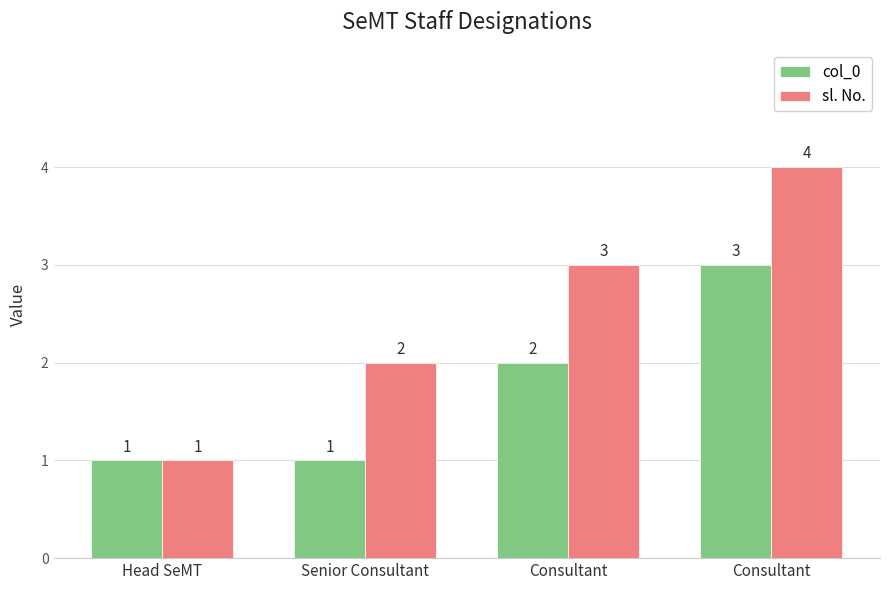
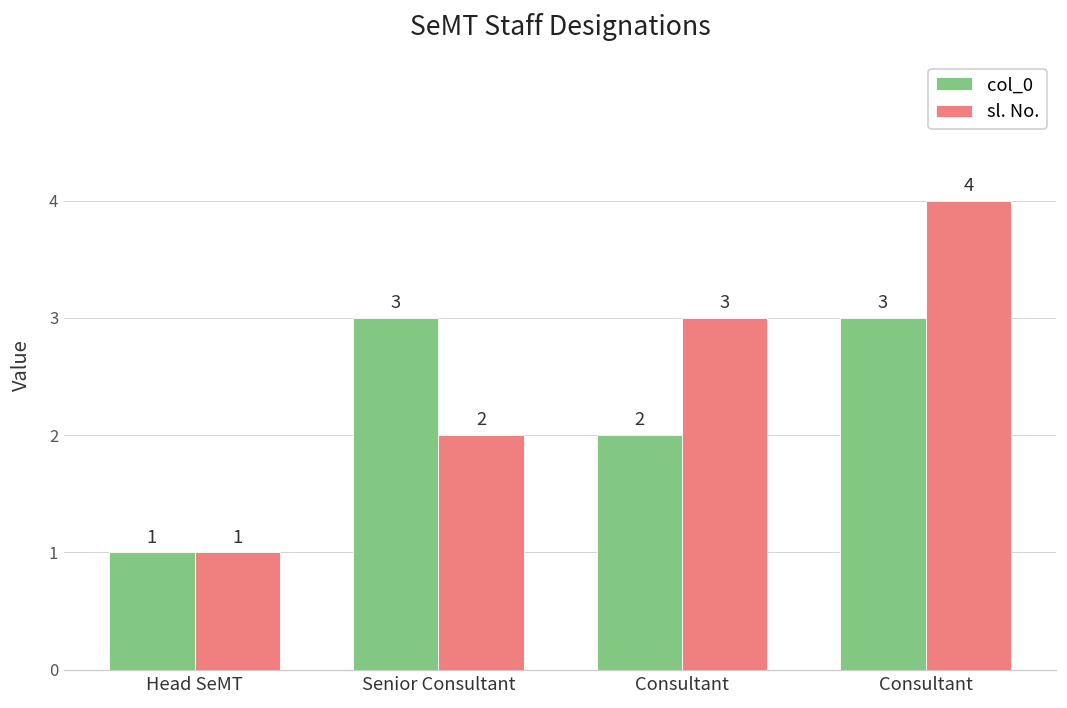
  {
    "col_0": {
      "Head SeMT": 1,
-     "Senior Consultant": 1
+     "Senior Consultant": 3
    },
    "sl. No.": {
      "Head SeMT": 1,
      "Senior Consultant": 2
    }
  }
